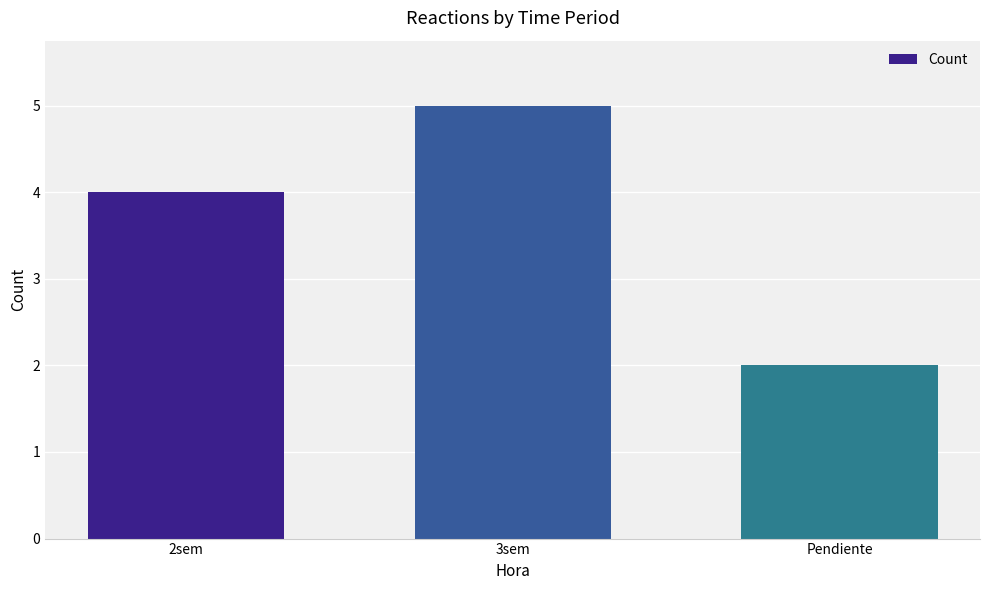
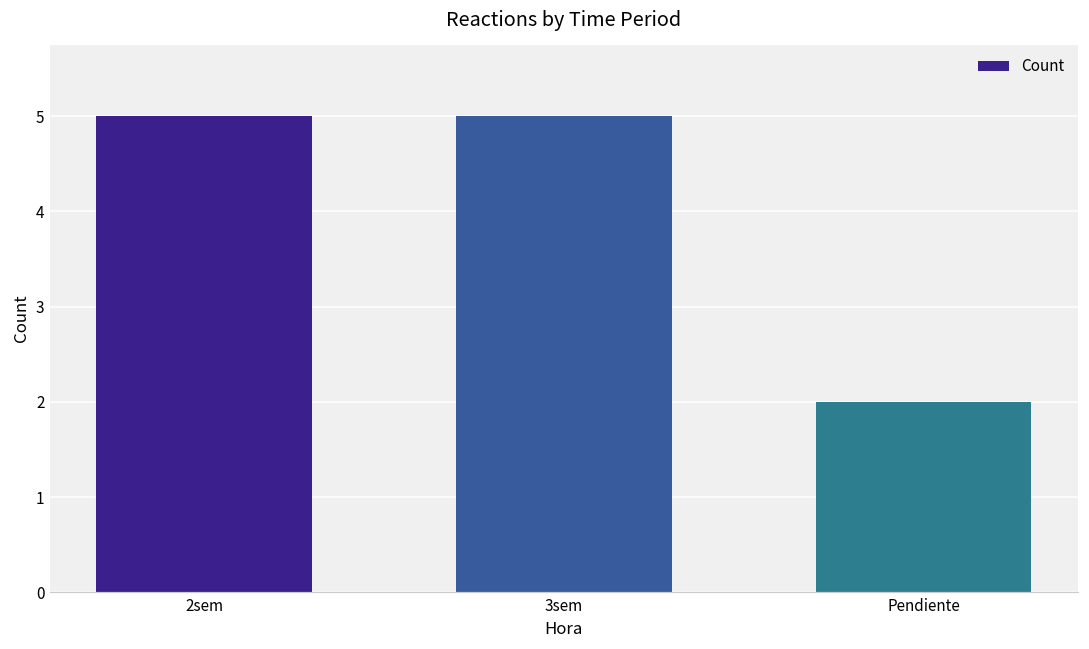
  {
-   "2sem": 4,
+   "2sem": 5,
    "3sem": 5,
    "Pendiente": 2
  }
